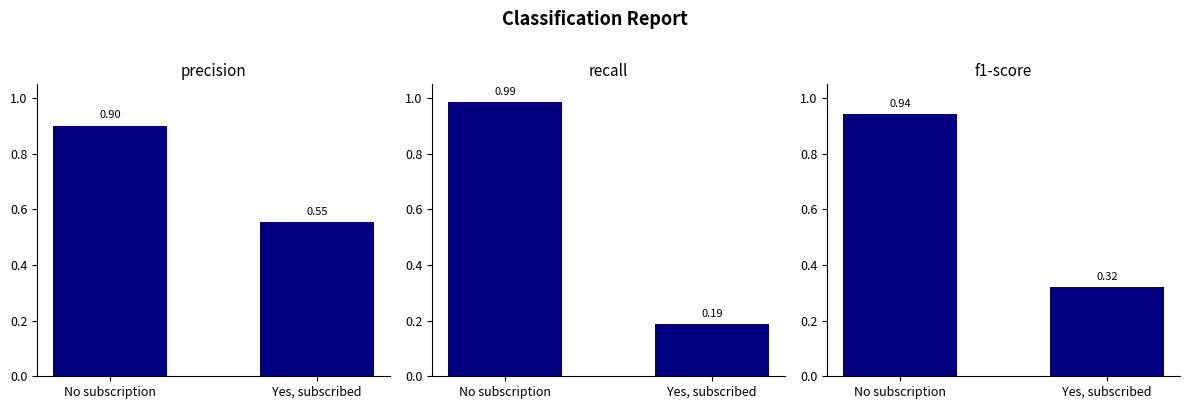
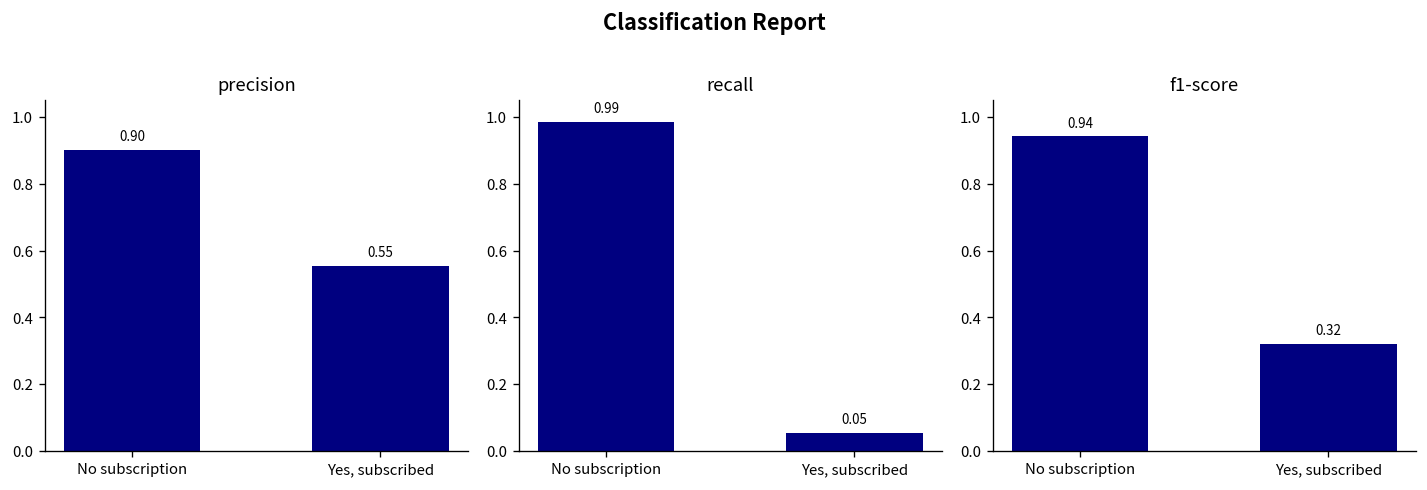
  {
    "precision": {
      "No subscription": 0.90,
      "Yes, subscribed": 0.55
    },
    "recall": {
      "No subscription": 0.99,
-     "Yes, subscribed": 0.19
+     "Yes, subscribed": 0.05
    },
    "f1-score": {
      "No subscription": 0.94,
      "Yes, subscribed": 0.32
    }
  }
